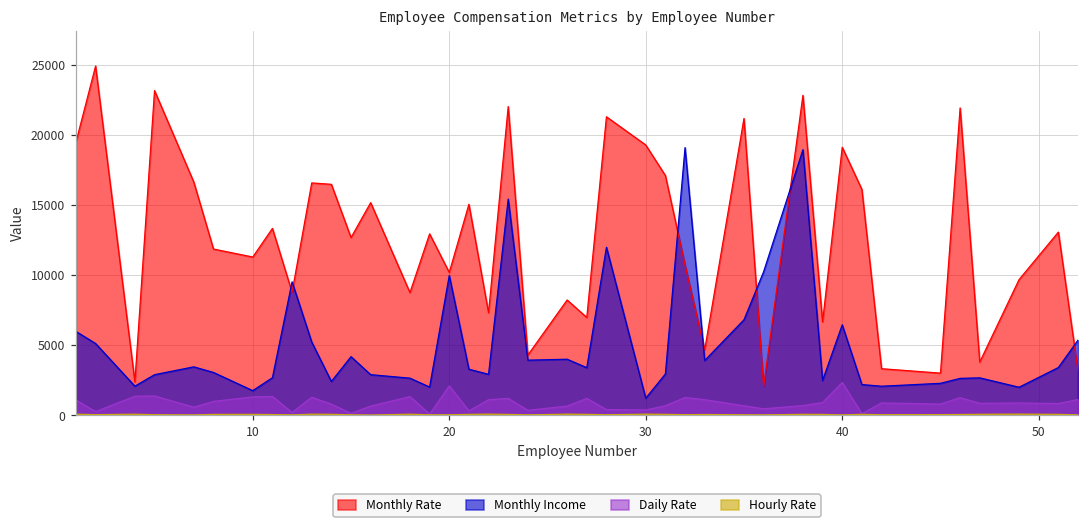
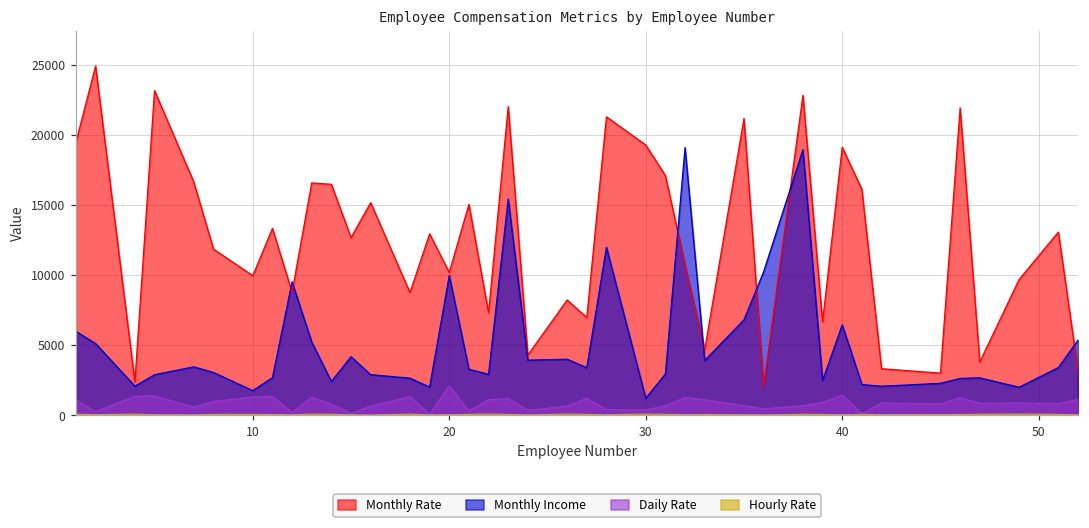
  {
    "Monthly Rate": {
-     "10": 11300,
+     "10": 10000,
      "20": 10200,
      "30": 19300,
      "40": 19100
    },
    "Monthly Income": {
      "10": 1800,
      "20": 10000,
      "30": 1200,
      "40": 6500
    },
    "Daily Rate": {
      "10": 1300,
      "20": 2100,
      "30": 400,
-     "40": 2400
+     "40": 1500
    },
    "Hourly Rate": {
      "10": 100,
      "20": 100,
      "30": 100,
      "40": 0
    }
  }
